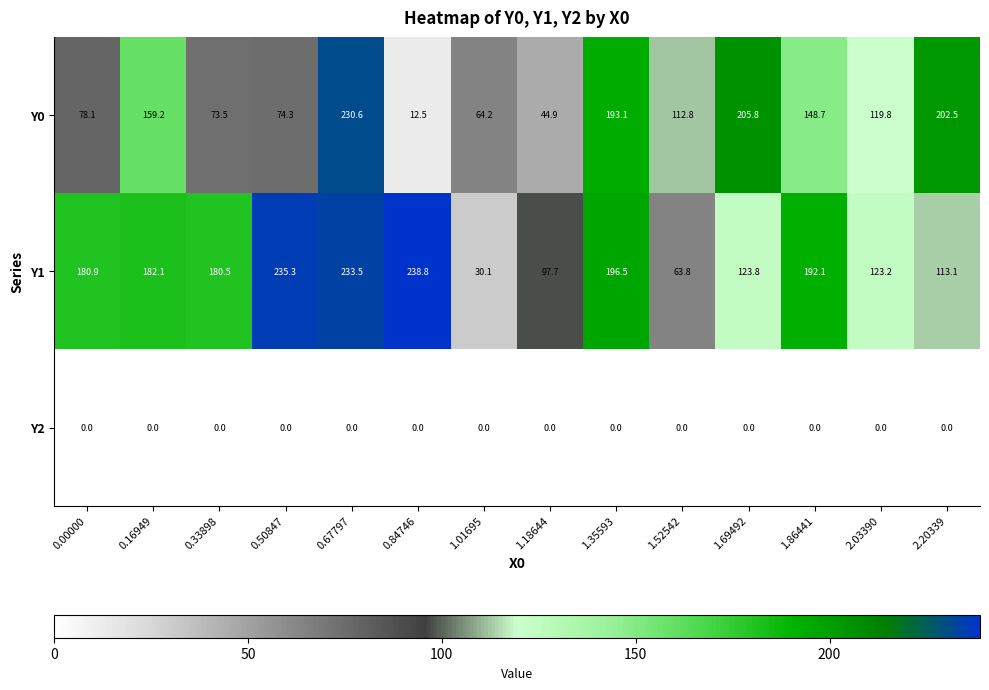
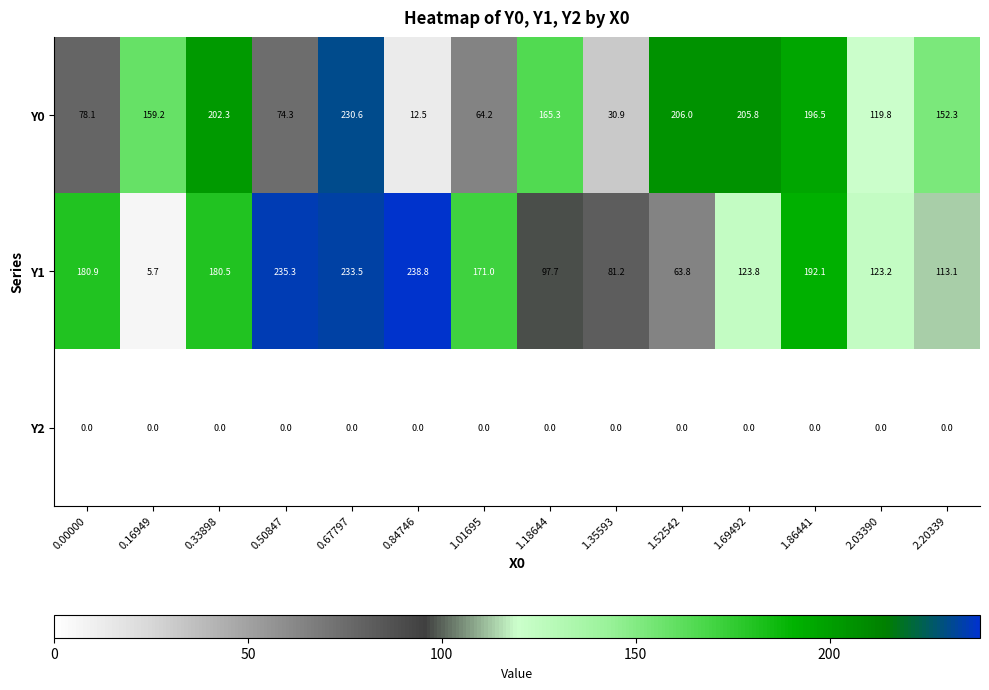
  {
    "Y0": {
      "0.00000": 78.1,
      "0.16949": 159.2,
-     "0.33898": 73.5,
+     "0.33898": 202.3,
      "0.50847": 74.3,
      "0.67797": 230.6,
      "0.84746": 12.5,
      "1.01695": 64.2,
-     "1.18644": 44.9,
-     "1.35593": 193.1,
-     "1.52542": 112.8,
+     "1.18644": 165.3,
+     "1.35593": 30.9,
+     "1.52542": 206.0,
      "1.69492": 205.8,
-     "1.86441": 148.7,
+     "1.86441": 196.5,
      "2.03390": 119.8,
-     "2.20339": 202.5
+     "2.20339": 152.3
    },
    "Y1": {
      "0.00000": 180.9,
-     "0.16949": 182.1,
+     "0.16949": 5.7,
      "0.33898": 180.5,
      "0.50847": 235.3,
      "0.67797": 233.5,
      "0.84746": 238.8,
-     "1.01695": 30.1,
+     "1.01695": 171.0,
      "1.18644": 97.7,
-     "1.35593": 196.5,
+     "1.35593": 81.2,
      "1.52542": 63.8,
      "1.69492": 123.8,
      "1.86441": 192.1,
      "2.03390": 123.2,
      "2.20339": 113.1
    },
    "Y2": {
      "0.00000": 0.0,
      "0.16949": 0.0,
      "0.33898": 0.0,
      "0.50847": 0.0,
      "0.67797": 0.0,
      "0.84746": 0.0,
      "1.01695": 0.0,
      "1.18644": 0.0,
      "1.35593": 0.0,
      "1.52542": 0.0,
      "1.69492": 0.0,
      "1.86441": 0.0,
      "2.03390": 0.0,
      "2.20339": 0.0
    }
  }
